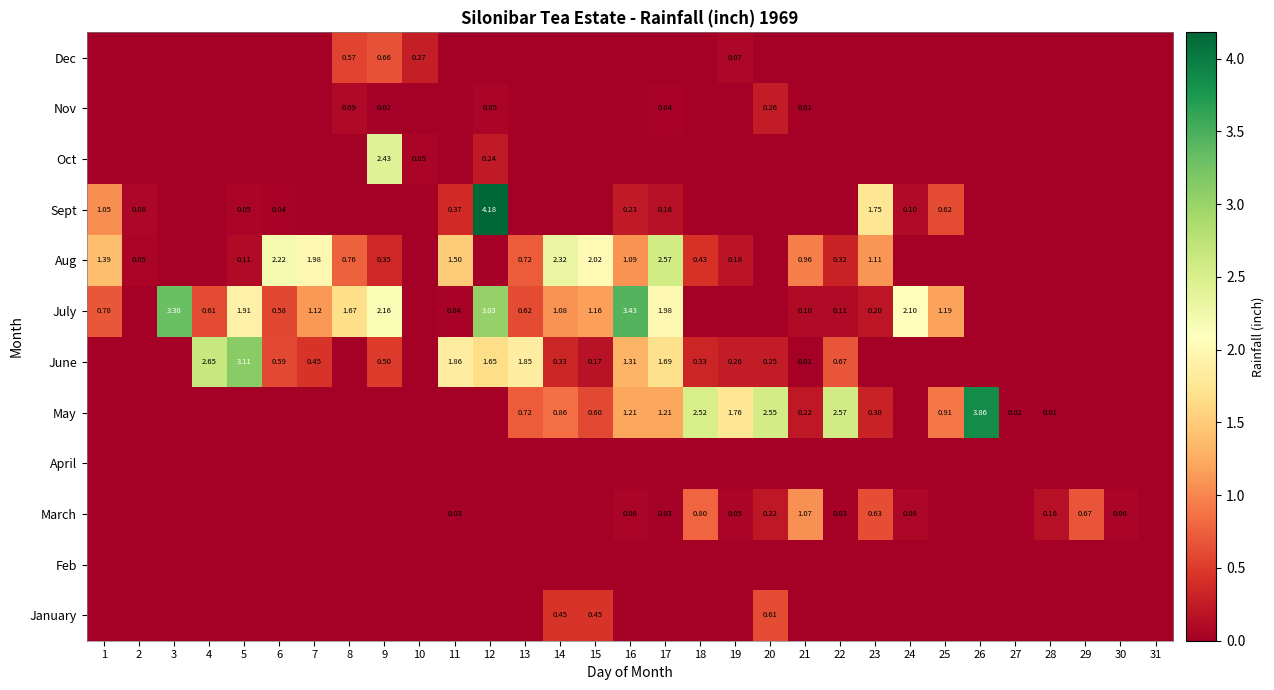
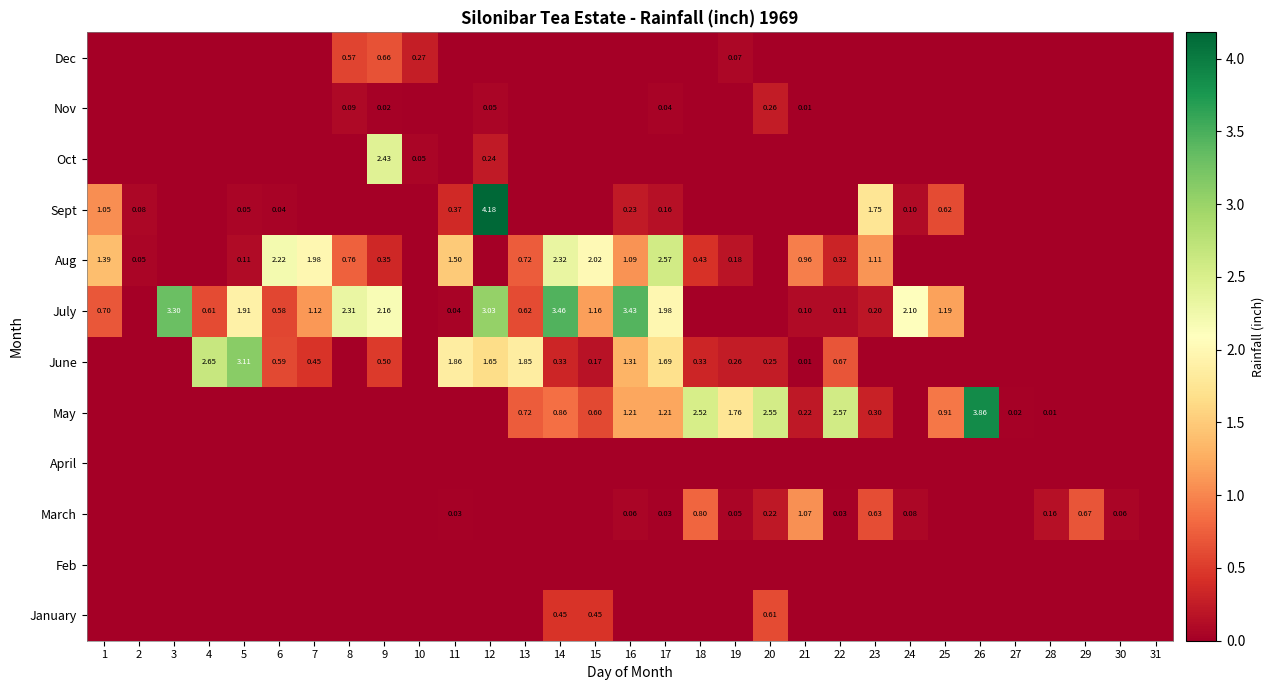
  {
    "Dec": {
      "8": 0.57,
      "9": 0.66,
      "10": 0.27,
      "19": 0.07
    },
    "Nov": {
      "8": 0.09,
      "9": 0.02,
      "12": 0.05,
      "17": 0.04,
      "20": 0.26,
      "21": 0.01
    },
    "Oct": {
      "9": 2.43,
      "10": 0.05,
      "12": 0.24
    },
    "Sept": {
      "1": 1.05,
      "2": 0.08,
      "5": 0.05,
      "6": 0.04,
      "11": 0.37,
      "12": 4.18,
      "16": 0.23,
      "17": 0.16,
      "23": 1.75,
      "24": 0.10,
      "25": 0.62
    },
    "Aug": {
      "1": 1.39,
      "2": 0.05,
      "5": 0.11,
      "6": 2.22,
      "7": 1.98,
      "8": 0.76,
      "9": 0.35,
      "11": 1.50,
      "13": 0.72,
      "14": 2.32,
      "15": 2.02,
      "16": 1.09,
      "17": 2.57,
      "18": 0.43,
      "19": 0.18,
      "21": 0.96,
      "22": 0.32,
      "23": 1.11
    },
    "July": {
      "1": 0.70,
      "3": 3.30,
      "4": 0.61,
      "5": 1.91,
      "6": 0.58,
      "7": 1.12,
-     "8": 1.67,
+     "8": 2.31,
      "9": 2.16,
      "11": 0.04,
      "12": 3.03,
      "13": 0.62,
-     "14": 1.08,
+     "14": 3.46,
      "15": 1.16,
      "16": 3.43,
      "17": 1.98,
      "21": 0.10,
      "22": 0.11,
      "23": 0.20,
      "24": 2.10,
      "25": 1.19
    },
    "June": {
      "4": 2.65,
      "5": 3.11,
      "6": 0.59,
      "7": 0.45,
      "9": 0.50,
      "11": 1.86,
      "12": 1.65,
      "13": 1.85,
      "14": 0.33,
      "15": 0.17,
      "16": 1.31,
      "17": 1.69,
      "18": 0.33,
      "19": 0.26,
      "20": 0.25,
      "21": 0.01,
      "22": 0.67
    },
    "May": {
      "13": 0.72,
      "14": 0.86,
      "15": 0.60,
      "16": 1.21,
      "17": 1.21,
      "18": 2.52,
      "19": 1.76,
      "20": 2.55,
      "21": 0.22,
      "22": 2.57,
      "23": 0.30,
      "25": 0.91,
      "26": 3.86,
      "27": 0.02,
      "28": 0.01
    },
    "March": {
      "11": 0.03,
      "16": 0.06,
      "17": 0.03,
      "18": 0.80,
      "19": 0.05,
      "20": 0.22,
      "21": 1.07,
      "22": 0.03,
      "23": 0.63,
      "24": 0.08,
      "28": 0.16,
      "29": 0.67,
      "30": 0.06
    },
    "January": {
      "14": 0.45,
      "15": 0.45,
      "20": 0.61
    }
  }
